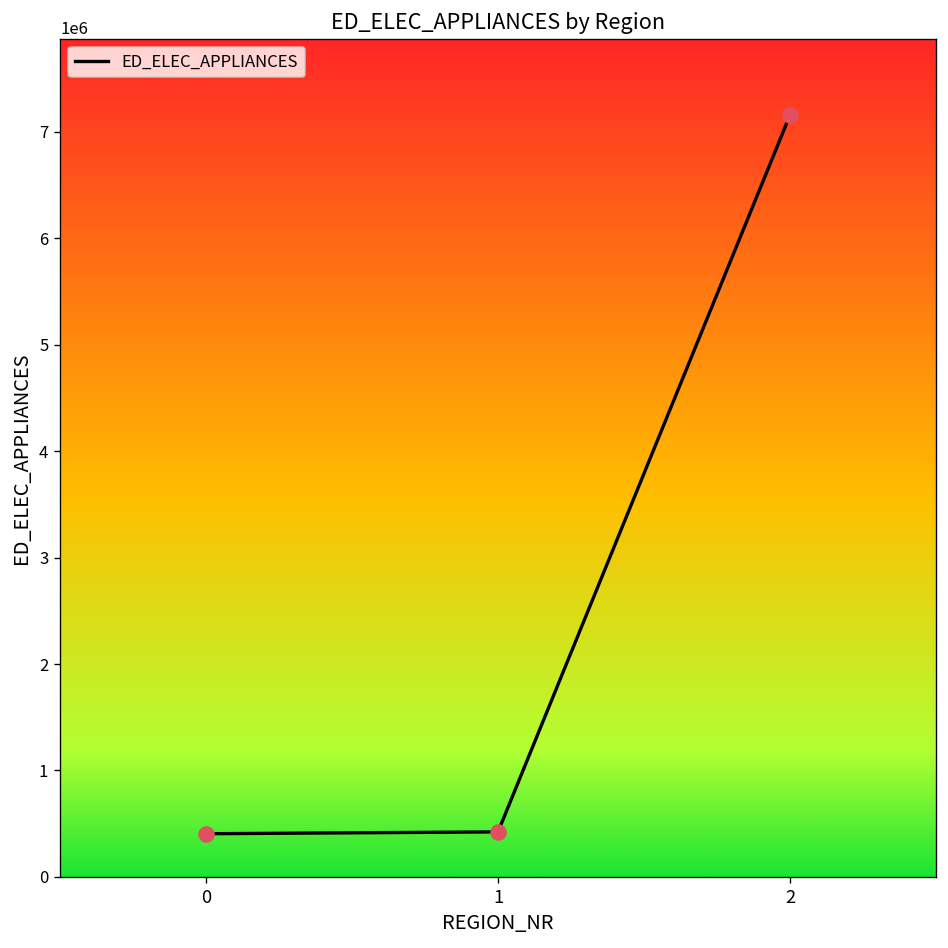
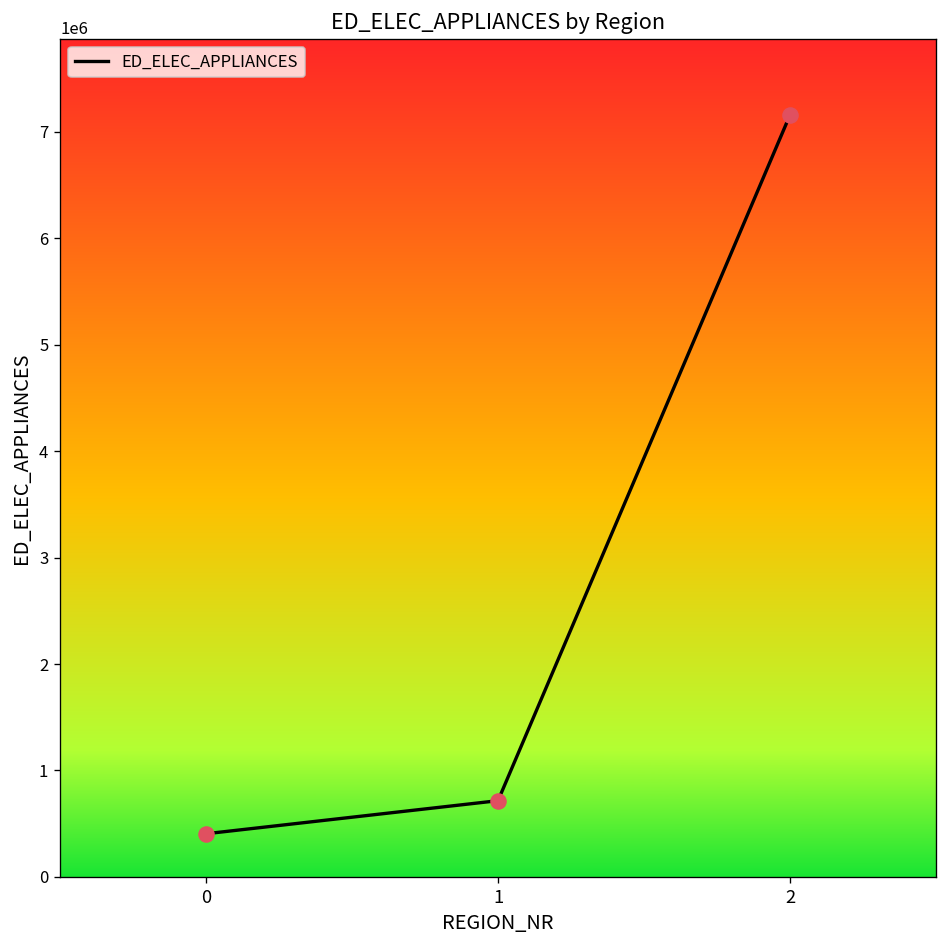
  {
    "0": 400000,
-   "1": 400000,
+   "1": 700000,
    "2": 7200000
  }
